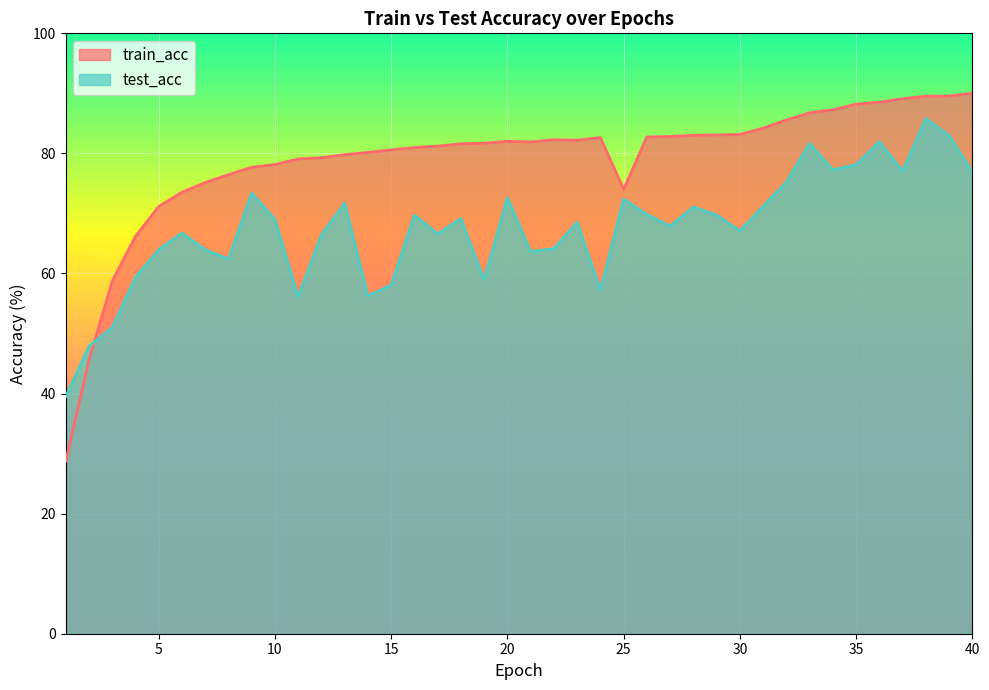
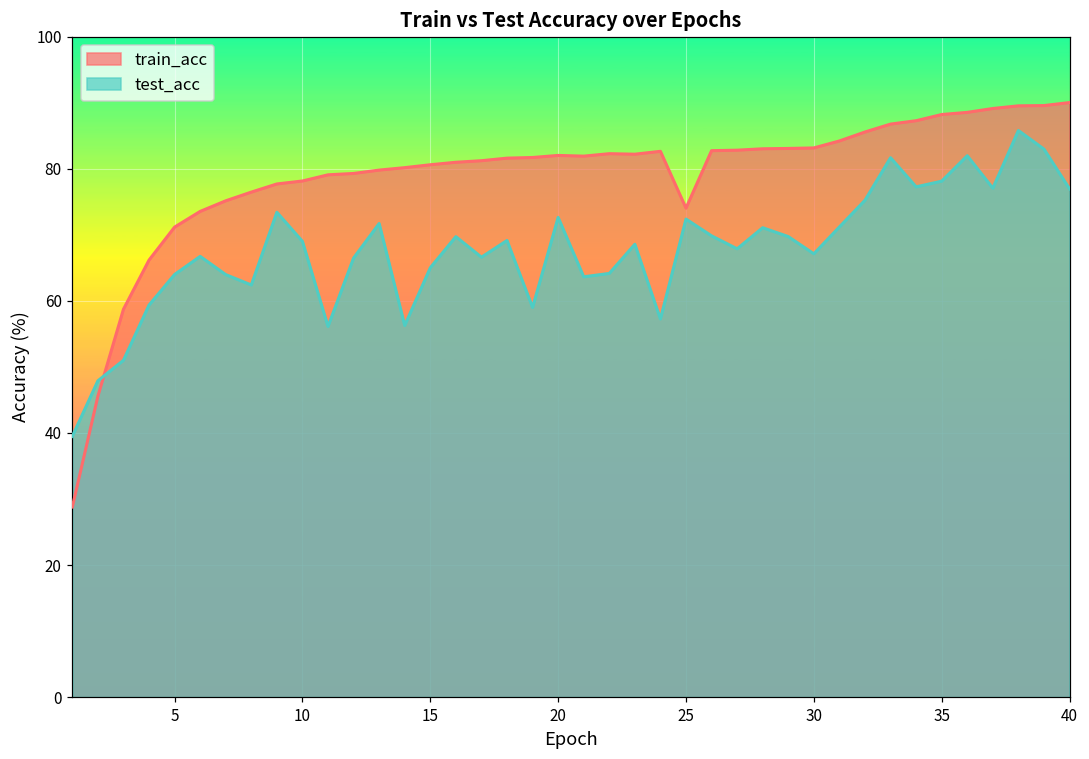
  {
    "train_acc": {
      "5": 71,
      "10": 78,
      "15": 81,
      "20": 82,
      "25": 74,
      "30": 83,
      "35": 88,
      "40": 90
    },
    "test_acc": {
      "5": 64,
      "10": 69,
-     "15": 58,
+     "15": 65,
      "20": 73,
      "25": 72,
      "30": 67,
      "35": 78,
      "40": 77
    }
  }
